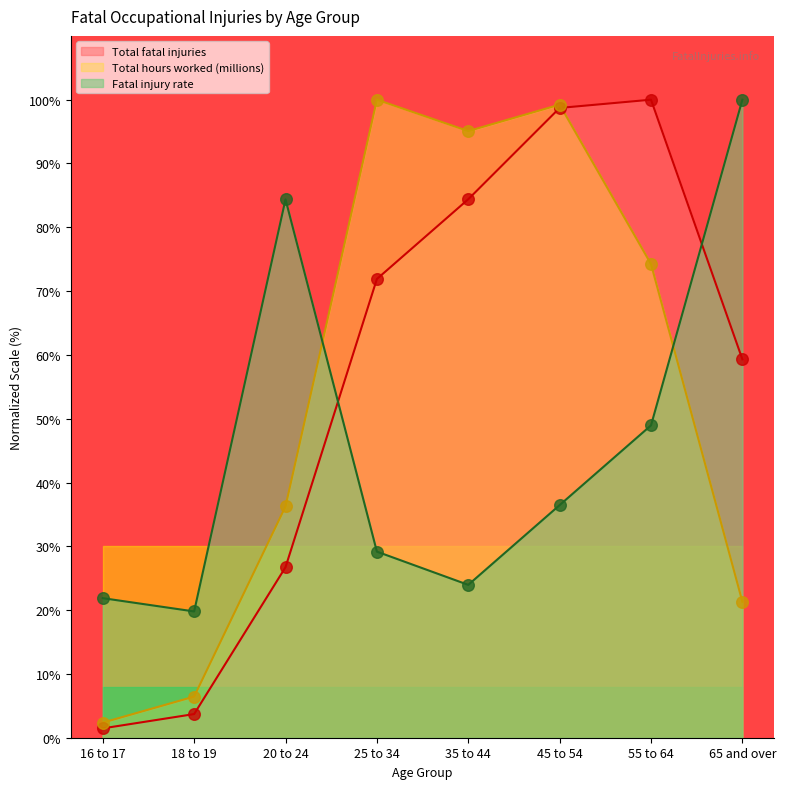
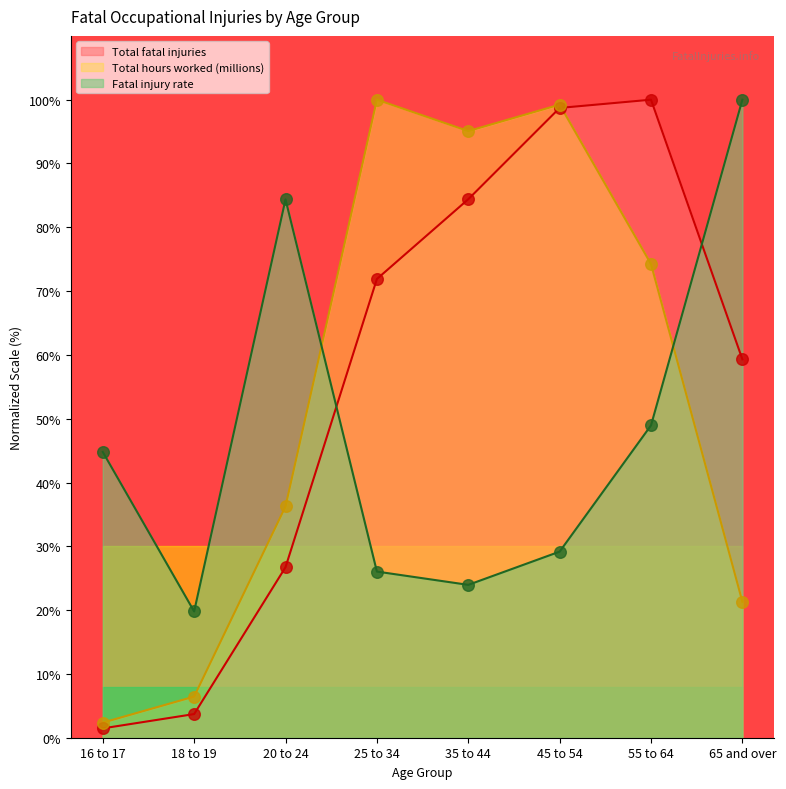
  {
    "Fatal injury rate": {
-     "16 to 17": "22%",
+     "16 to 17": "45%",
      "18 to 19": "20%",
      "20 to 24": "84%",
-     "25 to 34": "29%",
+     "25 to 34": "26%",
      "35 to 44": "24%",
-     "45 to 54": "36%",
+     "45 to 54": "29%",
      "55 to 64": "49%"
    }
  }
